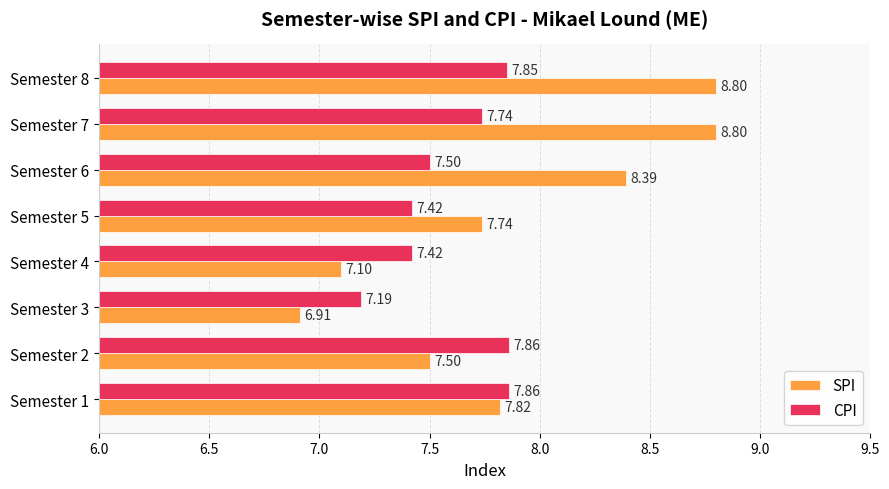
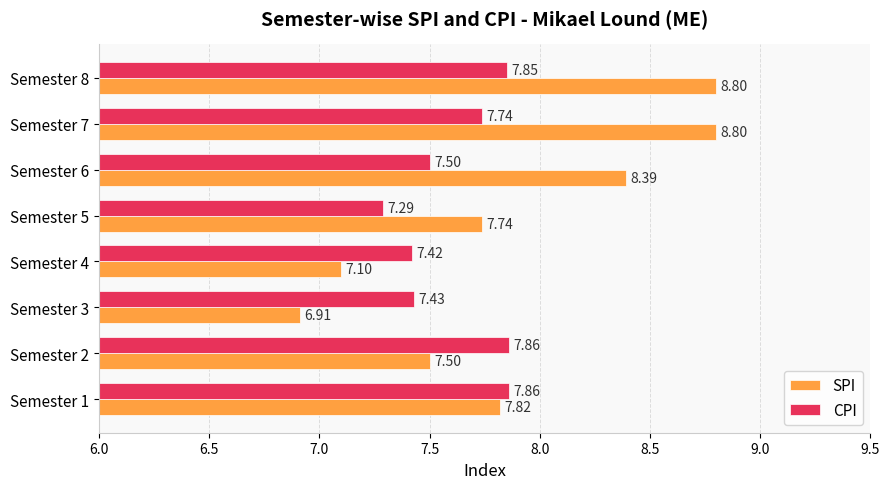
  {
    "SPI": {
      "Semester 8": 8.80,
      "Semester 7": 8.80,
      "Semester 6": 8.39,
      "Semester 5": 7.74,
      "Semester 4": 7.10,
      "Semester 3": 6.91,
      "Semester 2": 7.50,
      "Semester 1": 7.82
    },
    "CPI": {
      "Semester 8": 7.85,
      "Semester 7": 7.74,
      "Semester 6": 7.50,
-     "Semester 5": 7.42,
+     "Semester 5": 7.29,
      "Semester 4": 7.42,
-     "Semester 3": 7.19,
+     "Semester 3": 7.43,
      "Semester 2": 7.86,
      "Semester 1": 7.86
    }
  }
